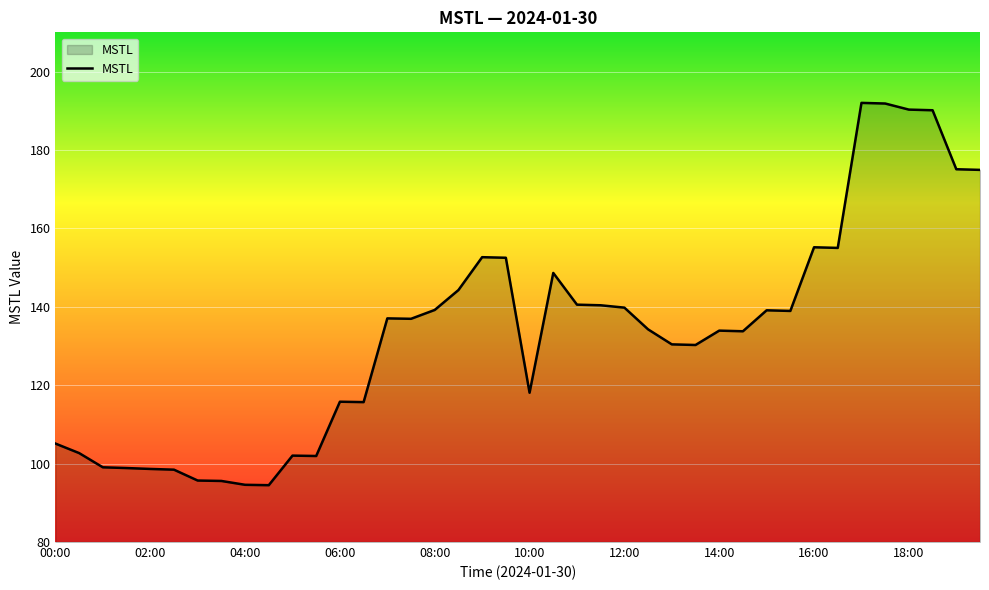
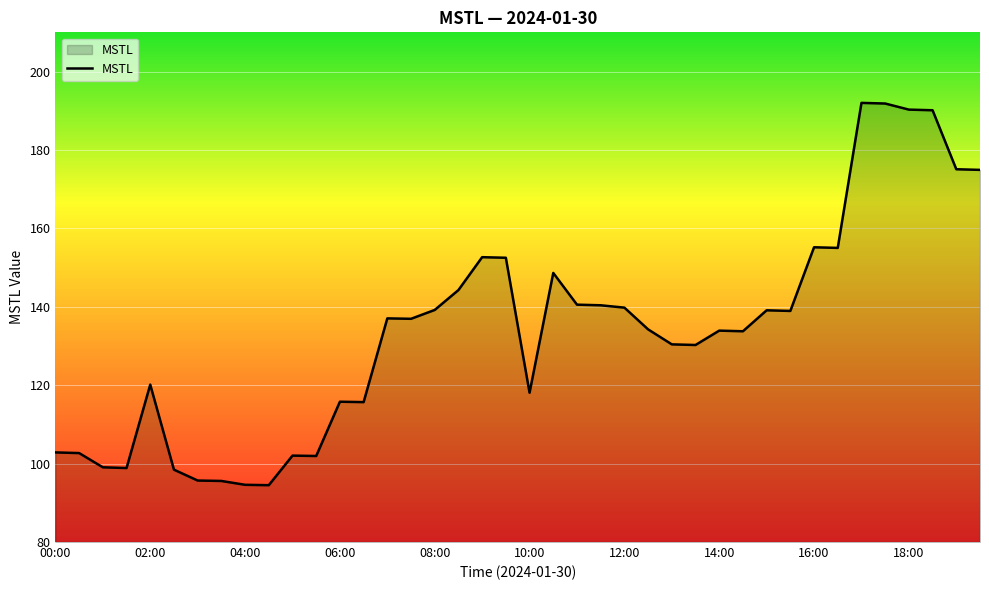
  {
-   "00:00": 105,
-   "02:00": 99,
+   "00:00": 103,
+   "02:00": 120,
    "04:00": 95,
    "06:00": 116,
    "08:00": 139,
    "10:00": 118,
    "12:00": 140,
    "14:00": 134,
    "16:00": 155,
    "18:00": 190
  }
